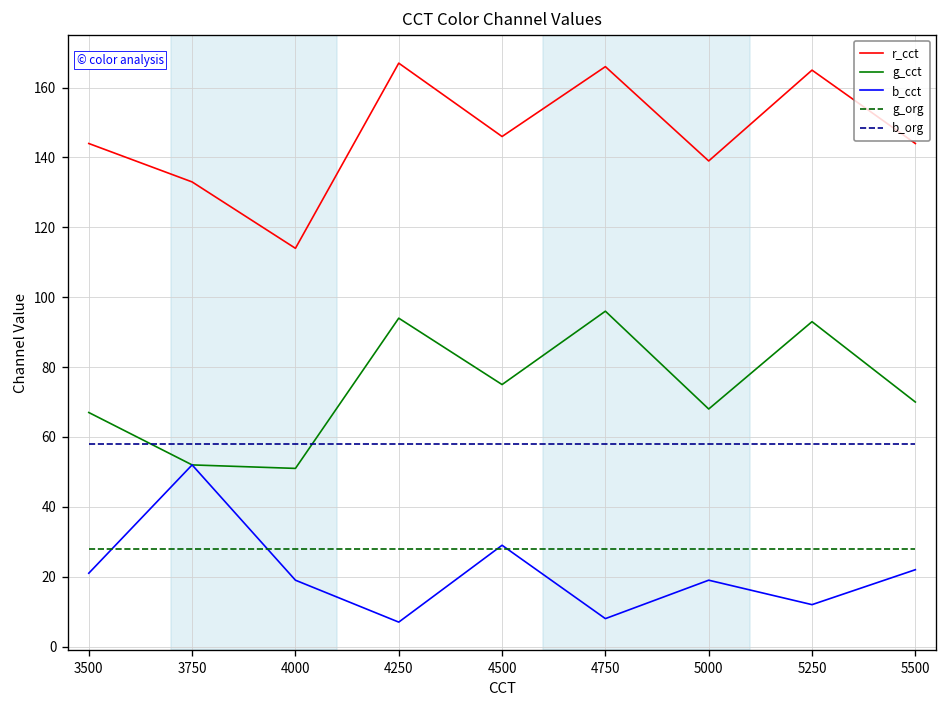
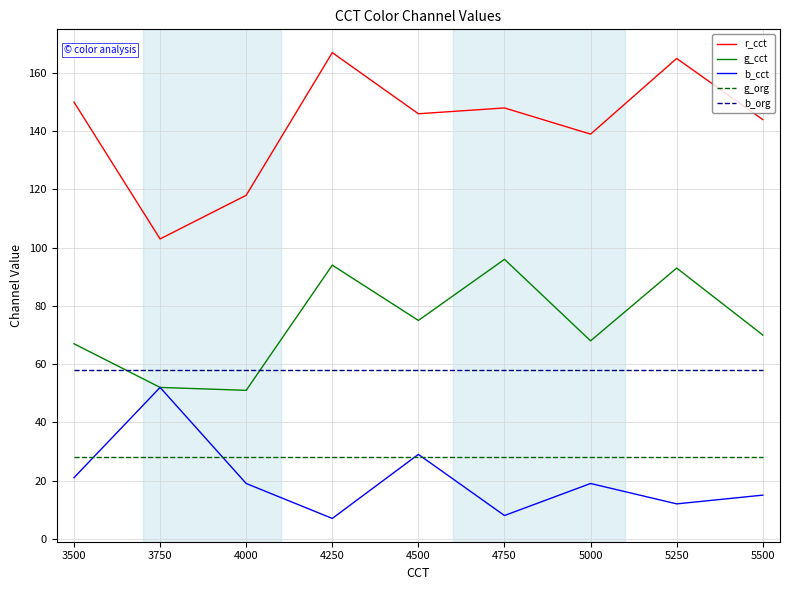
  {
    "r_cct": {
-     "3500": 144,
-     "3750": 133,
-     "4000": 114,
+     "3500": 150,
+     "3750": 103,
+     "4000": 118,
      "4250": 167,
      "4500": 146,
-     "4750": 166,
+     "4750": 148,
      "5000": 139,
      "5250": 165,
      "5500": 144
    },
    "b_cct": {
      "3500": 21,
      "4000": 19,
      "4250": 7,
      "4500": 29,
      "4750": 8,
      "5000": 19,
      "5250": 12,
-     "5500": 22
+     "5500": 15
    },
    "b_org": {
      "3500": 58,
      "3750": 58,
      "4000": 58,
      "4250": 58,
      "4500": 58,
      "4750": 58,
      "5000": 58,
      "5250": 58,
      "5500": 58
    }
  }
